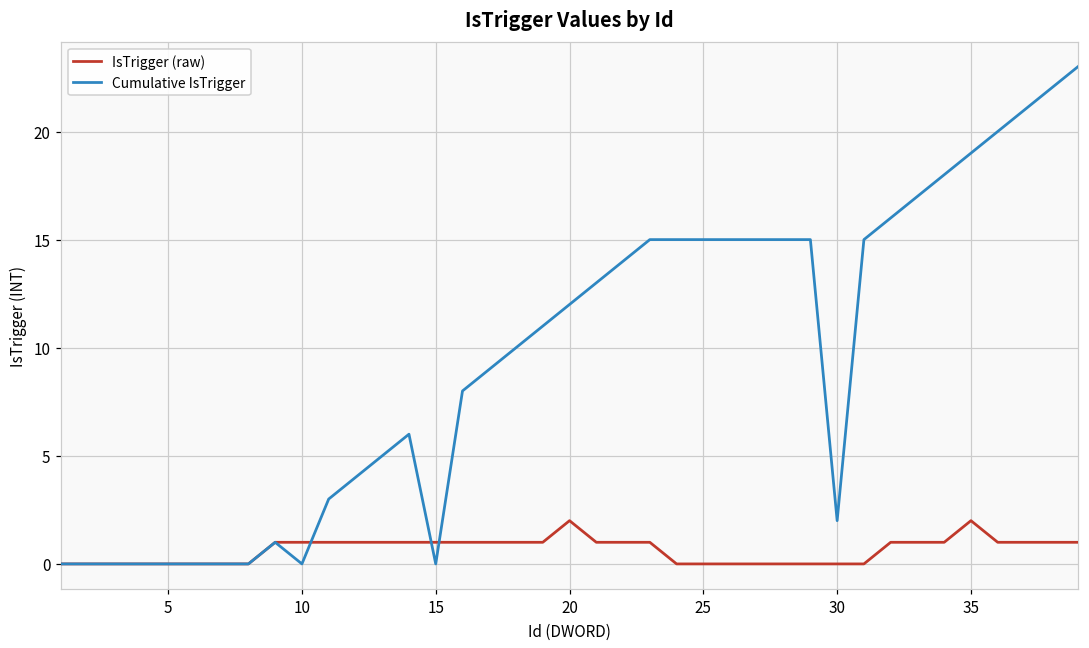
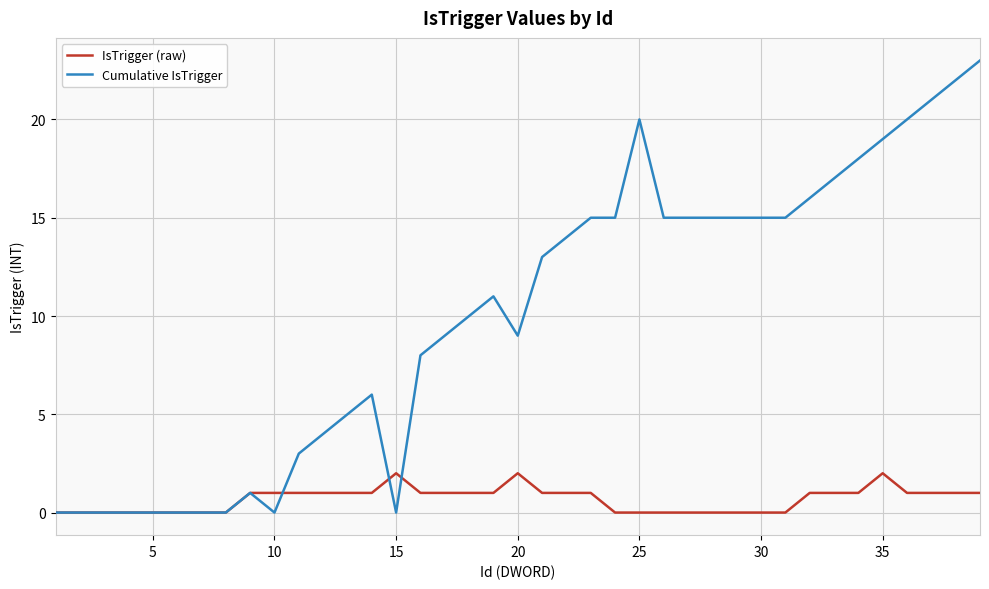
  {
    "IsTrigger (raw)": {
      "10": 1,
-     "15": 1,
+     "15": 2,
      "20": 2,
      "25": 0,
      "30": 0,
      "35": 2
    },
    "Cumulative IsTrigger": {
      "10": 0,
      "15": 0,
-     "20": 12,
-     "25": 15,
-     "30": 2,
+     "20": 9,
+     "25": 20,
+     "30": 15,
      "35": 19
    }
  }
